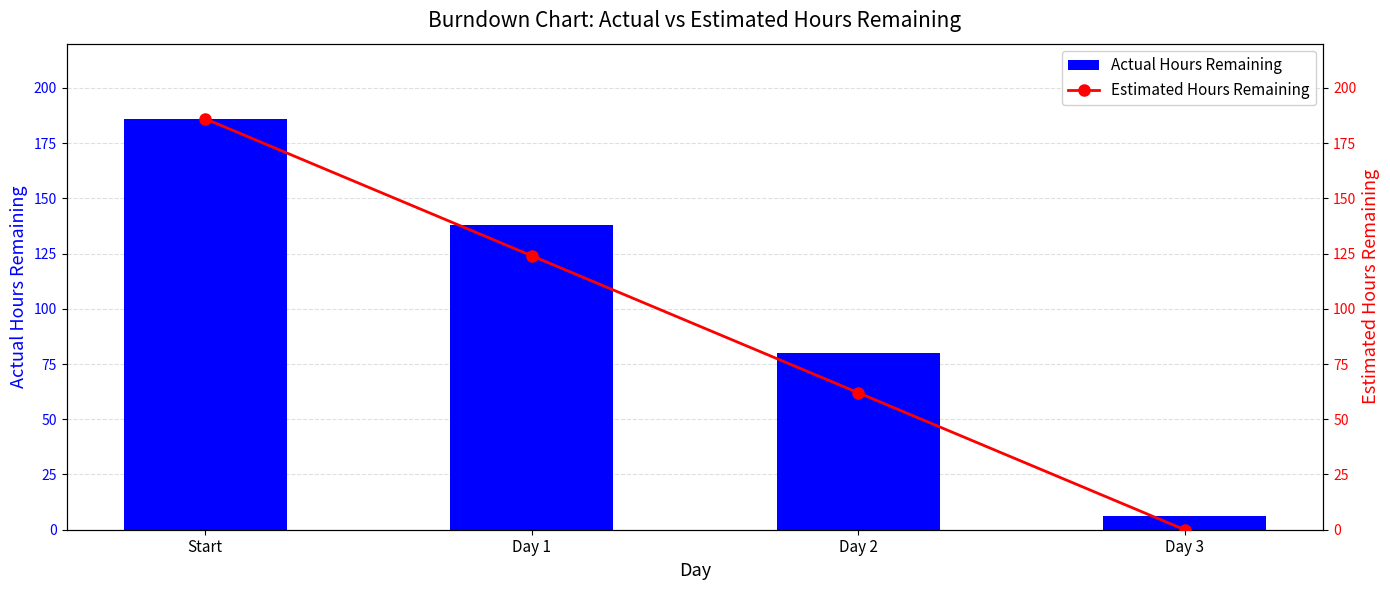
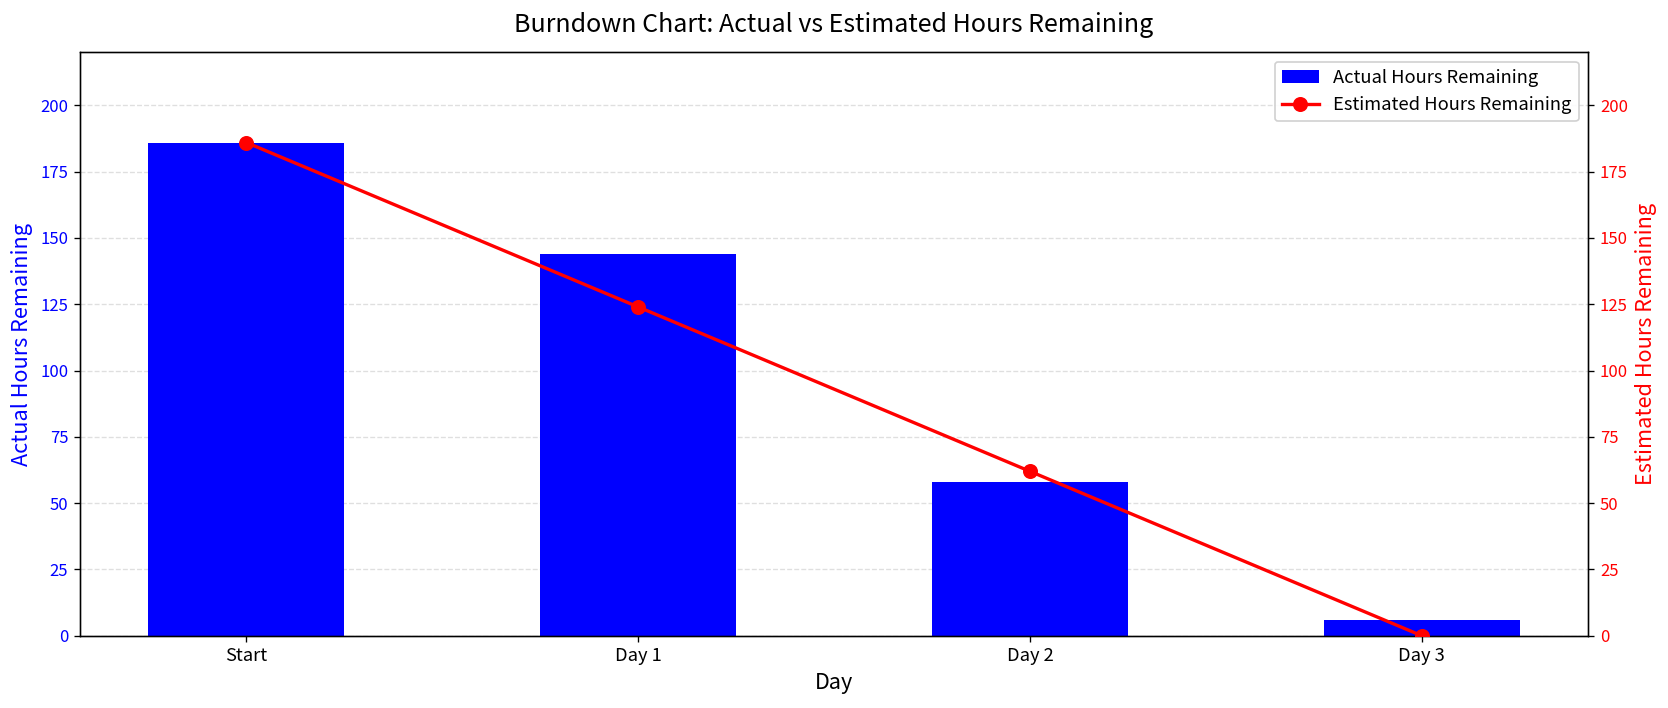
  {
    "Actual Hours Remaining": {
      "Start": 186,
-     "Day 1": 138,
-     "Day 2": 80,
+     "Day 1": 144,
+     "Day 2": 58,
      "Day 3": 6
    },
    "Estimated Hours Remaining": {
      "Start": 186,
      "Day 1": 124,
      "Day 2": 62,
      "Day 3": 0
    }
  }
